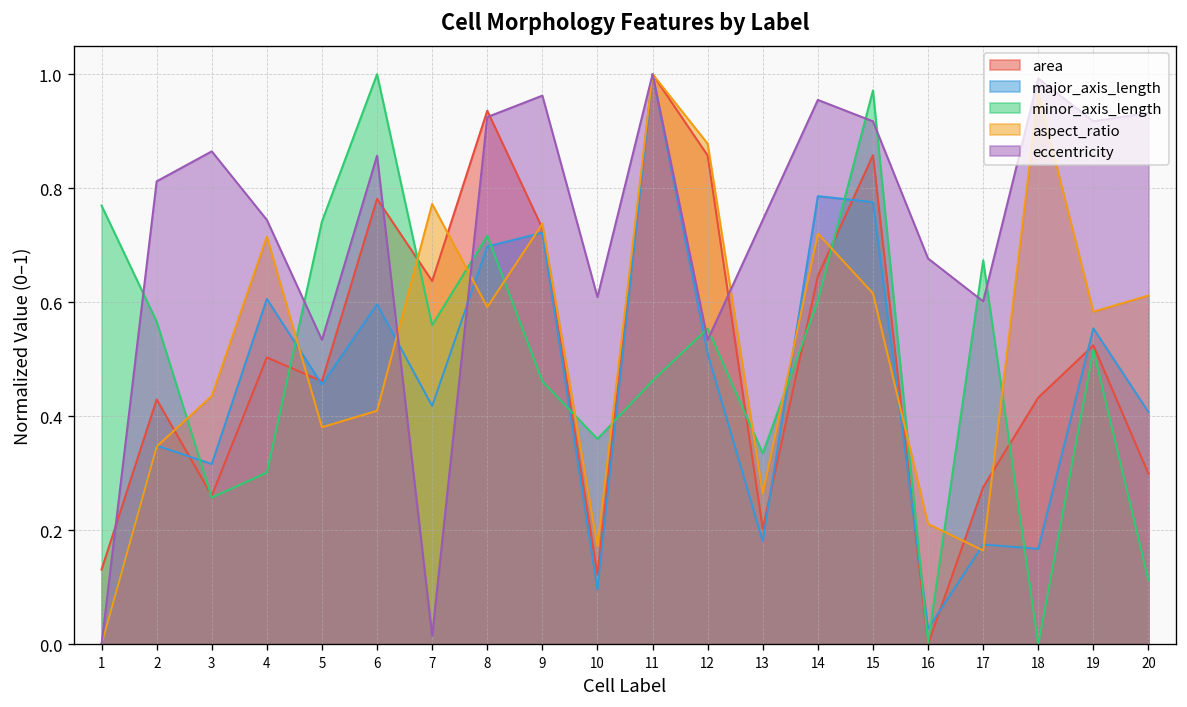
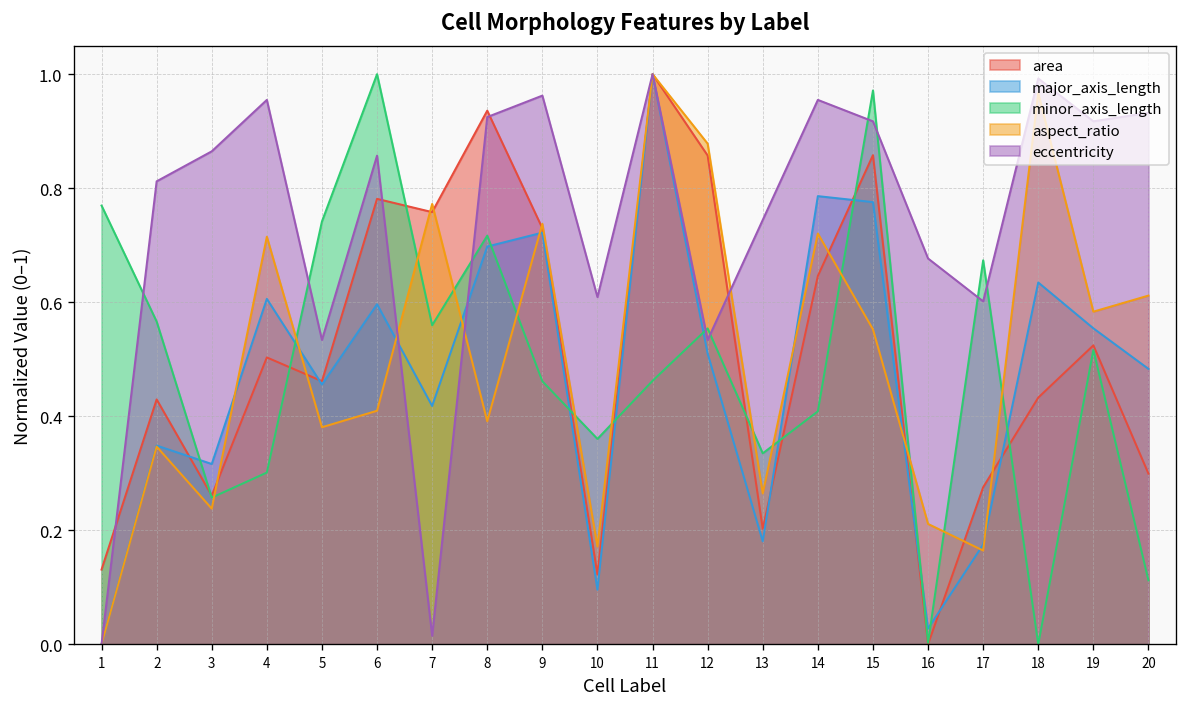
  {
    "area": {
      "1": 0.13,
      "2": 0.43,
      "4": 0.50,
      "5": 0.46,
      "6": 0.78,
-     "7": 0.64,
+     "7": 0.76,
      "8": 0.94,
      "9": 0.73,
      "10": 0.12,
      "12": 0.86,
      "13": 0.20,
      "14": 0.65,
      "15": 0.86,
      "17": 0.28,
      "18": 0.43,
      "19": 0.52,
      "20": 0.30
    },
    "major_axis_length": {
      "3": 0.32,
      "4": 0.61,
      "5": 0.46,
      "6": 0.60,
      "7": 0.42,
      "8": 0.70,
      "9": 0.72,
      "10": 0.10,
      "12": 0.51,
      "13": 0.18,
      "14": 0.79,
      "15": 0.78,
      "16": 0.03,
      "17": 0.17,
-     "18": 0.17,
+     "18": 0.63,
      "19": 0.55,
-     "20": 0.41
+     "20": 0.48
    },
    "minor_axis_length": {
      "1": 0.77,
      "2": 0.57,
      "4": 0.30,
      "5": 0.74,
      "6": 1.00,
      "7": 0.56,
      "8": 0.72,
      "9": 0.46,
      "10": 0.36,
      "11": 0.46,
      "12": 0.55,
      "13": 0.33,
-     "14": 0.60,
+     "14": 0.41,
      "15": 0.97,
      "17": 0.67,
      "18": 0.00,
      "19": 0.52,
      "20": 0.11
    },
    "aspect_ratio": {
-     "3": 0.44,
+     "3": 0.24,
      "4": 0.71,
      "5": 0.38,
      "6": 0.41,
      "7": 0.77,
-     "8": 0.59,
+     "8": 0.39,
      "9": 0.74,
      "10": 0.17,
      "12": 0.88,
      "13": 0.26,
      "14": 0.72,
-     "15": 0.62,
+     "15": 0.55,
      "16": 0.21,
      "17": 0.16,
      "19": 0.58,
      "20": 0.61
    },
    "eccentricity": {
      "2": 0.81,
      "3": 0.86,
-     "4": 0.74,
+     "4": 0.95,
      "5": 0.53,
      "6": 0.86,
      "7": 0.02,
      "8": 0.92,
      "9": 0.96,
      "10": 0.61,
      "12": 0.53,
      "13": 0.74,
      "14": 0.95,
      "15": 0.92,
      "16": 0.68,
      "17": 0.60
    }
  }
